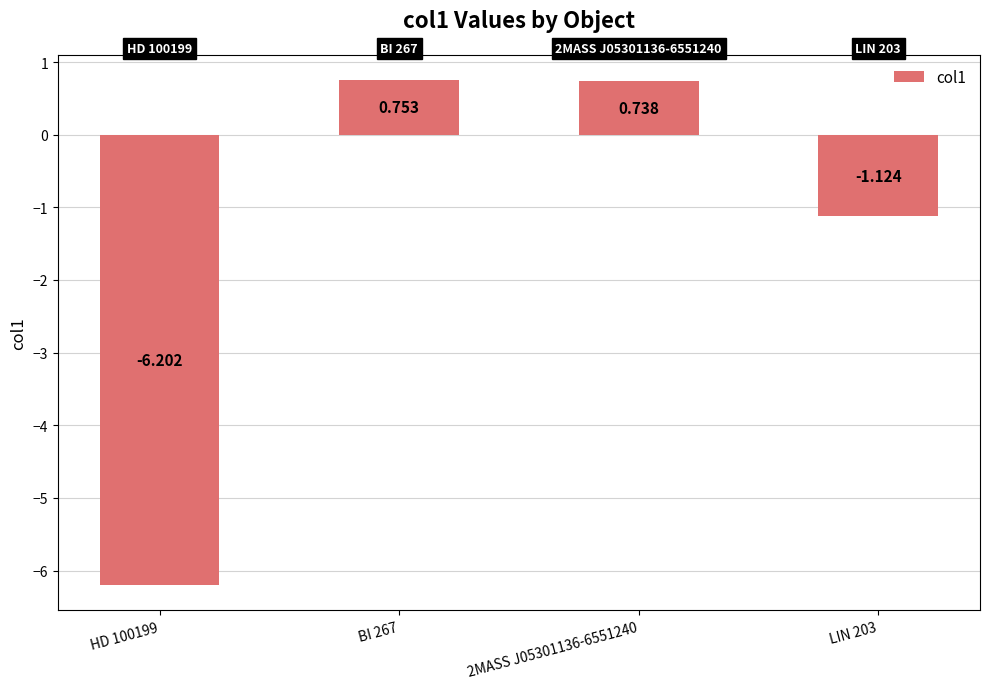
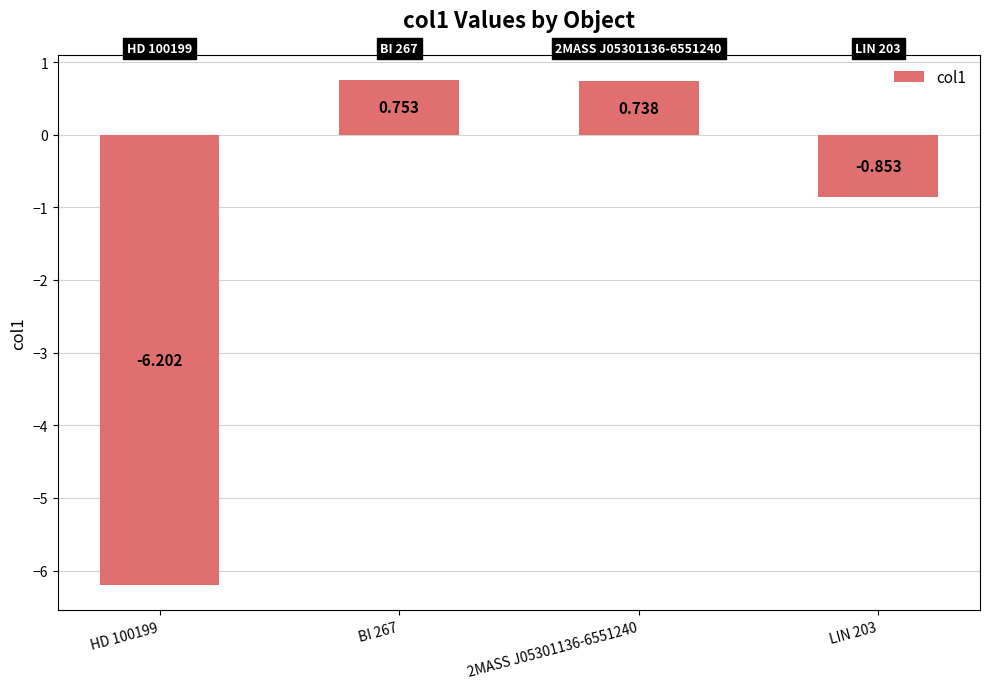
  {
    "HD 100199": -6.202,
    "BI 267": 0.753,
    "2MASS J05301136-6551240": 0.738,
-   "LIN 203": -1.124
+   "LIN 203": -0.853
  }
